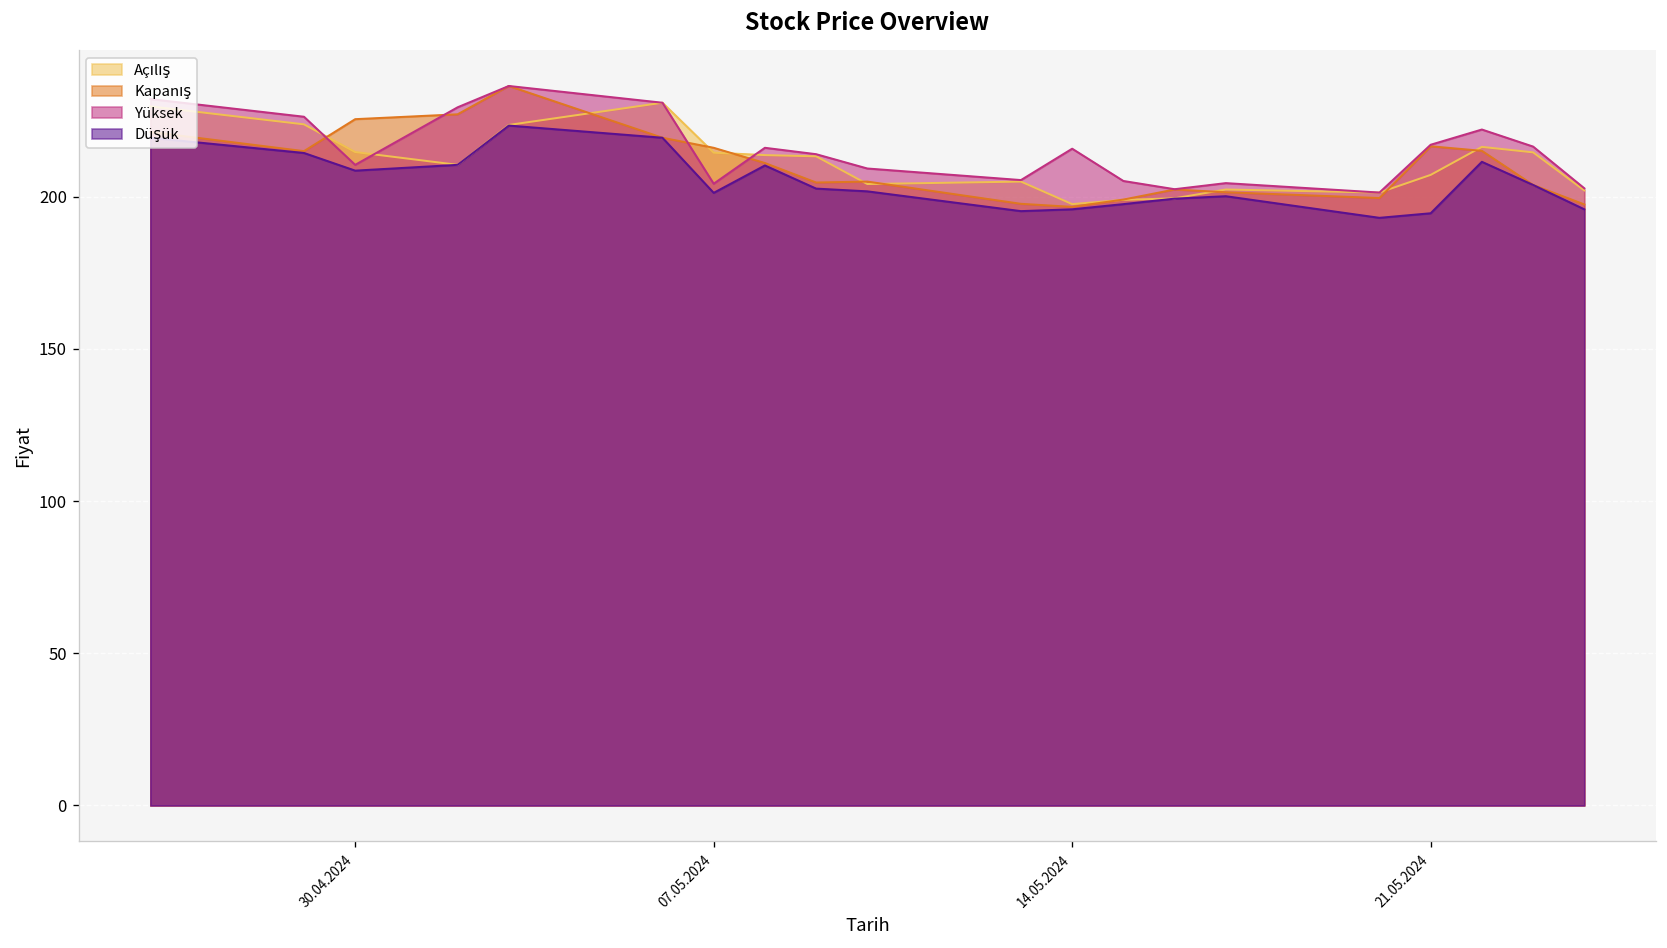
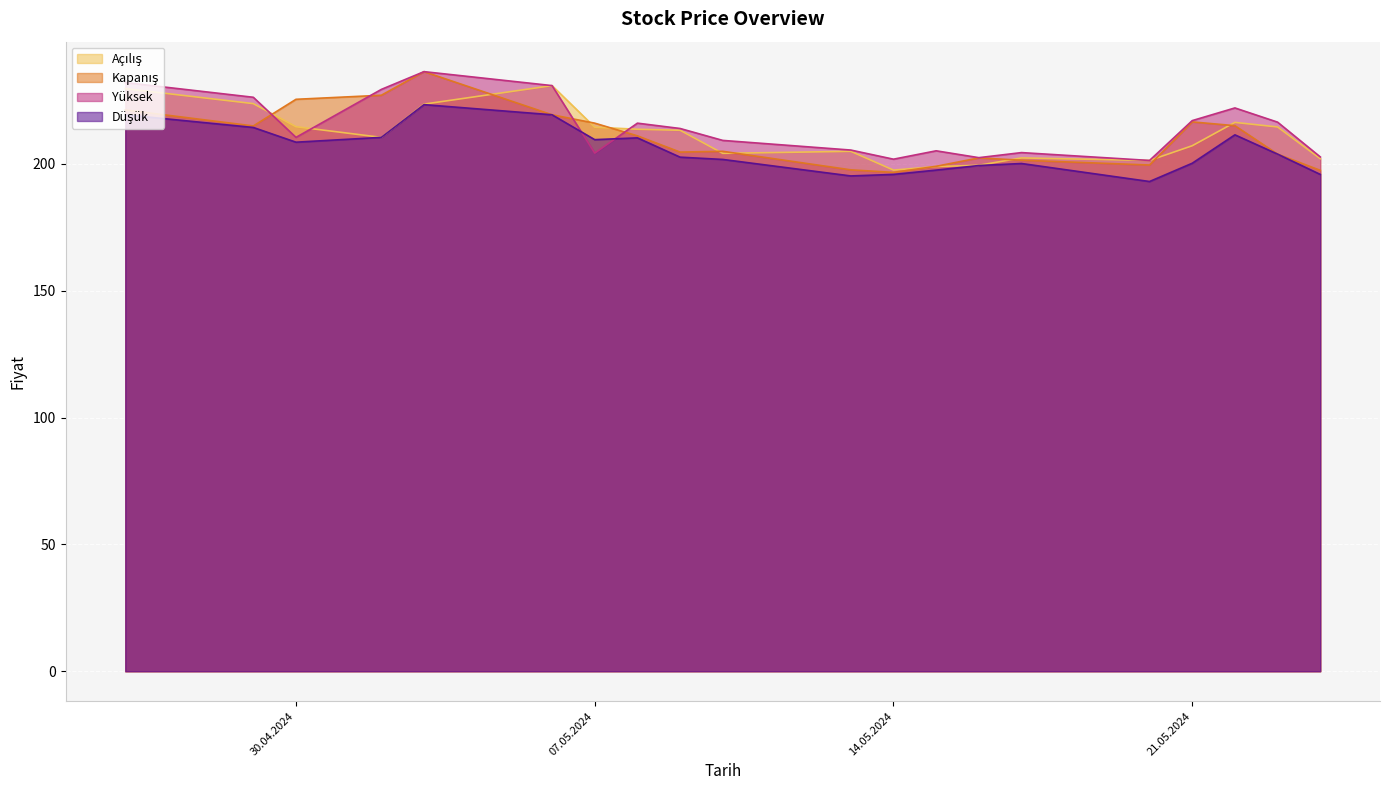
  {
    "Açılış": {
      "30.04.2024": 215,
      "07.05.2024": 214,
      "21.05.2024": 207
    },
    "Kapanış": {
      "30.04.2024": 225,
      "07.05.2024": 216
    },
    "Yüksek": {
      "30.04.2024": 210,
      "07.05.2024": 204,
-     "14.05.2024": 216
+     "14.05.2024": 202
    },
    "Düşük": {
      "30.04.2024": 209,
-     "07.05.2024": 201,
-     "21.05.2024": 195
+     "07.05.2024": 210,
+     "21.05.2024": 200
    }
  }
